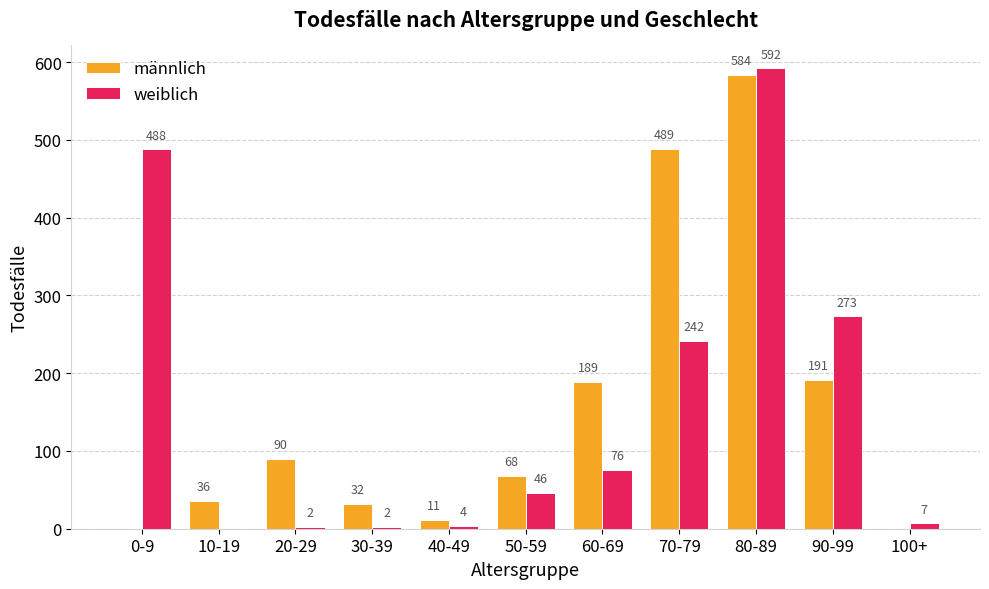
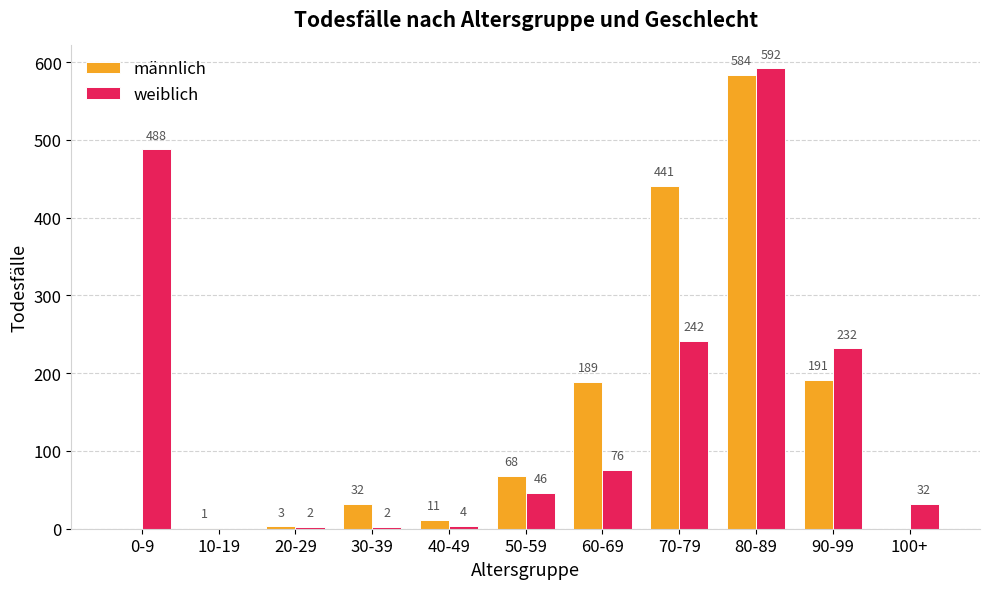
  {
    "männlich": {
-     "10-19": 36,
-     "20-29": 90,
+     "10-19": 1,
+     "20-29": 3,
      "30-39": 32,
      "40-49": 11,
      "50-59": 68,
      "60-69": 189,
-     "70-79": 489,
+     "70-79": 441,
      "80-89": 584,
      "90-99": 191
    },
    "weiblich": {
      "0-9": 488,
      "20-29": 2,
      "30-39": 2,
      "40-49": 4,
      "50-59": 46,
      "60-69": 76,
      "70-79": 242,
      "80-89": 592,
-     "90-99": 273,
-     "100+": 7
+     "90-99": 232,
+     "100+": 32
    }
  }
